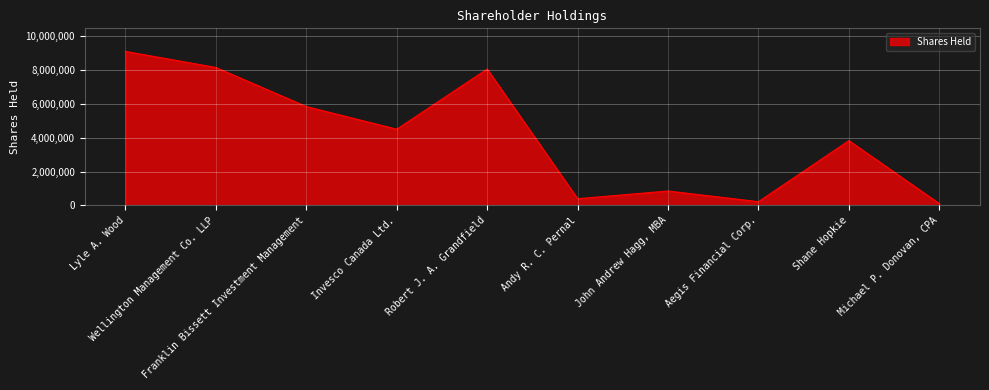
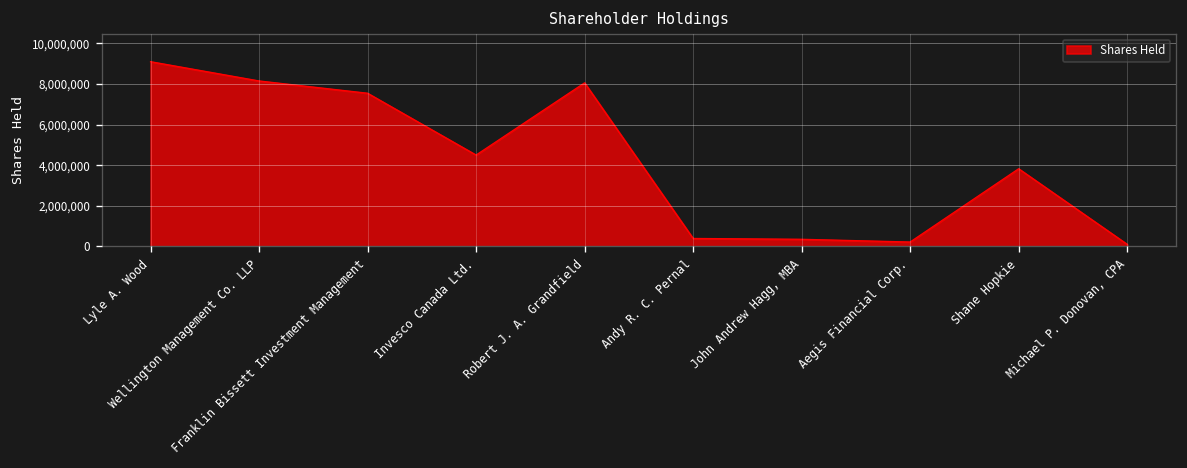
  {
    "Lyle A. Wood": "9,100,000",
    "Wellington Management Co. LLP": "8,100,000",
-   "Franklin Bissett Investment Management": "5,800,000",
+   "Franklin Bissett Investment Management": "7,500,000",
    "Invesco Canada Ltd.": "4,500,000",
    "Robert J. A. Grandfield": "8,100,000",
    "Andy R. C. Pernal": "400,000",
-   "John Andrew Hagg, MBA": "800,000",
+   "John Andrew Hagg, MBA": "400,000",
    "Aegis Financial Corp.": "200,000",
    "Shane Hopkie": "3,800,000",
    "Michael P. Donovan, CPA": "100,000"
  }
